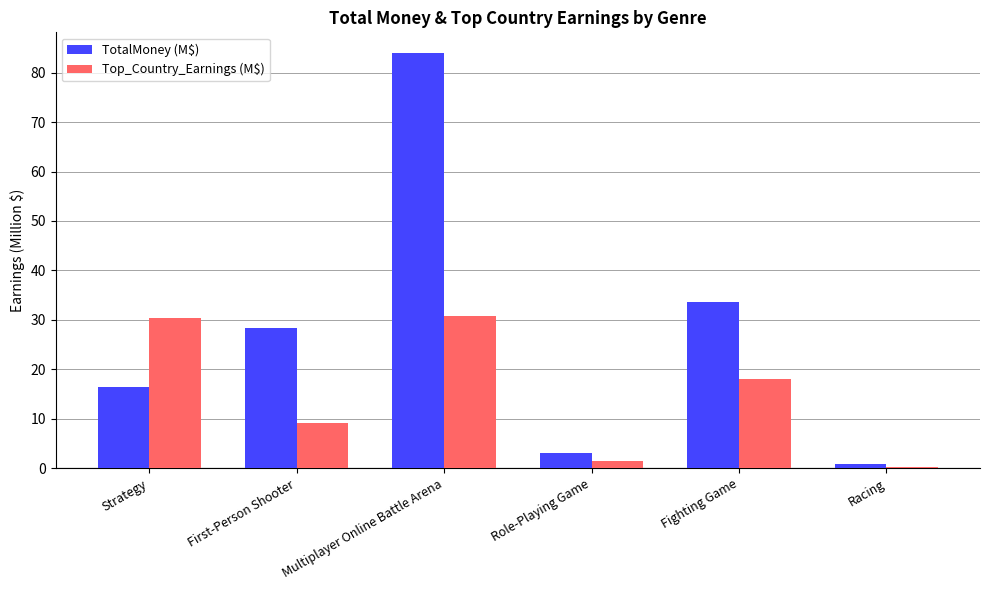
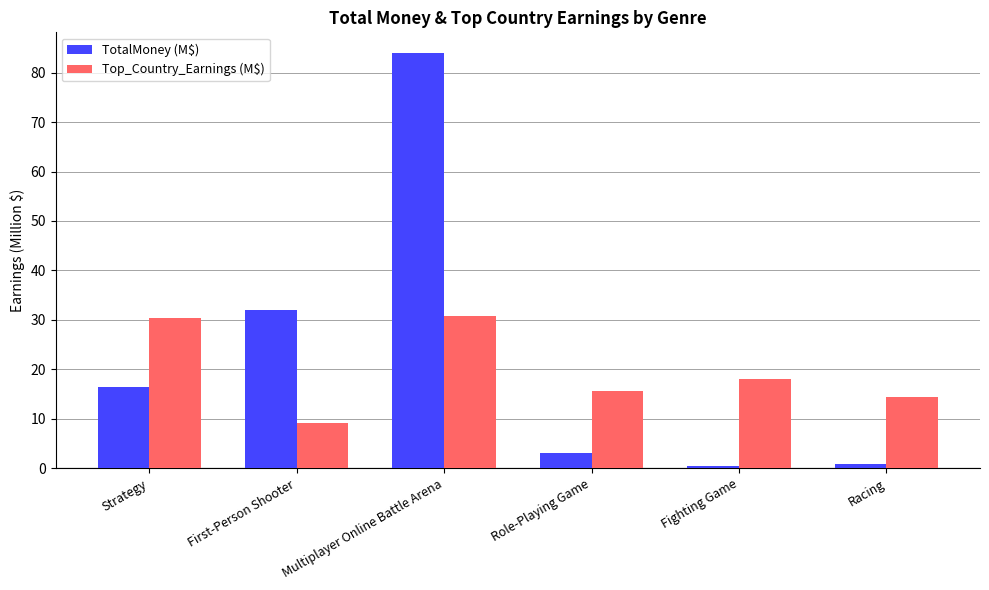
  {
    "TotalMoney (M$)": {
      "Strategy": 16,
-     "First-Person Shooter": 28,
+     "First-Person Shooter": 32,
      "Multiplayer Online Battle Arena": 84,
      "Role-Playing Game": 3,
-     "Fighting Game": 34,
+     "Fighting Game": 0,
      "Racing": 1
    },
    "Top_Country_Earnings (M$)": {
      "Strategy": 30,
      "First-Person Shooter": 9,
      "Multiplayer Online Battle Arena": 31,
-     "Role-Playing Game": 1,
+     "Role-Playing Game": 16,
      "Fighting Game": 18,
-     "Racing": 0
+     "Racing": 14
    }
  }
